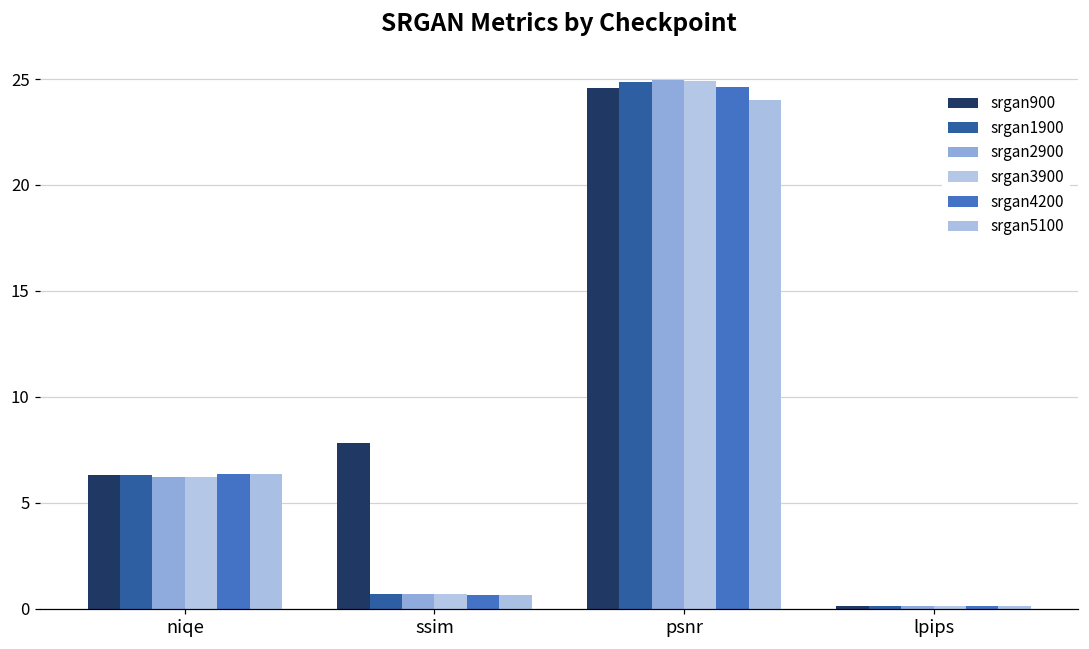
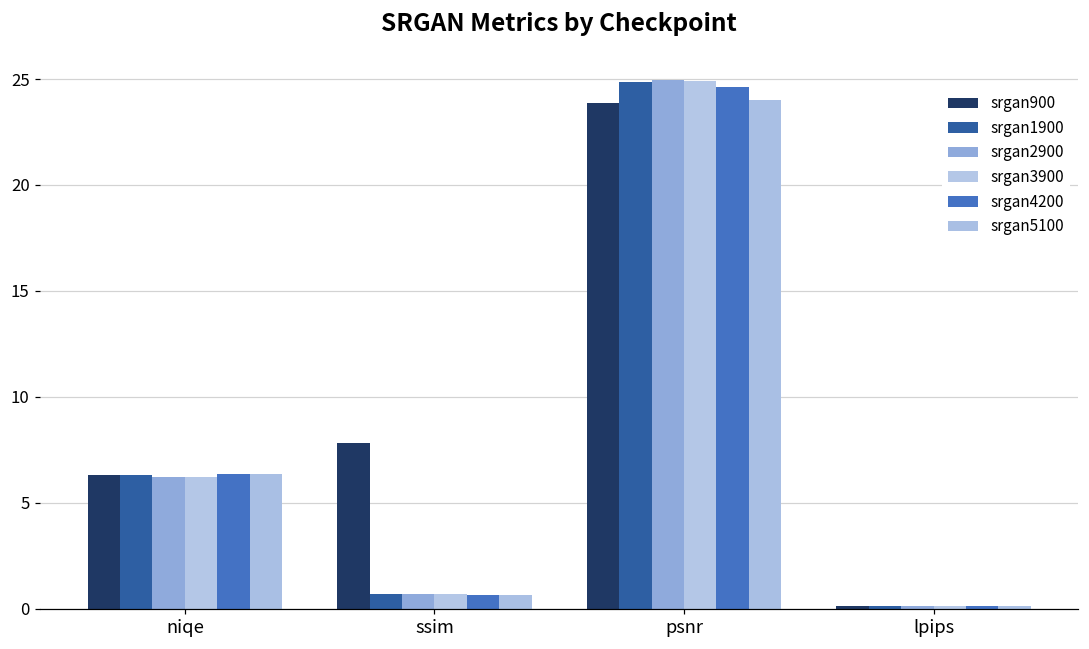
  {
    "srgan900": {
      "niqe": 6.3,
      "ssim": 7.8,
-     "psnr": 24.6
+     "psnr": 23.9
    }
  }
